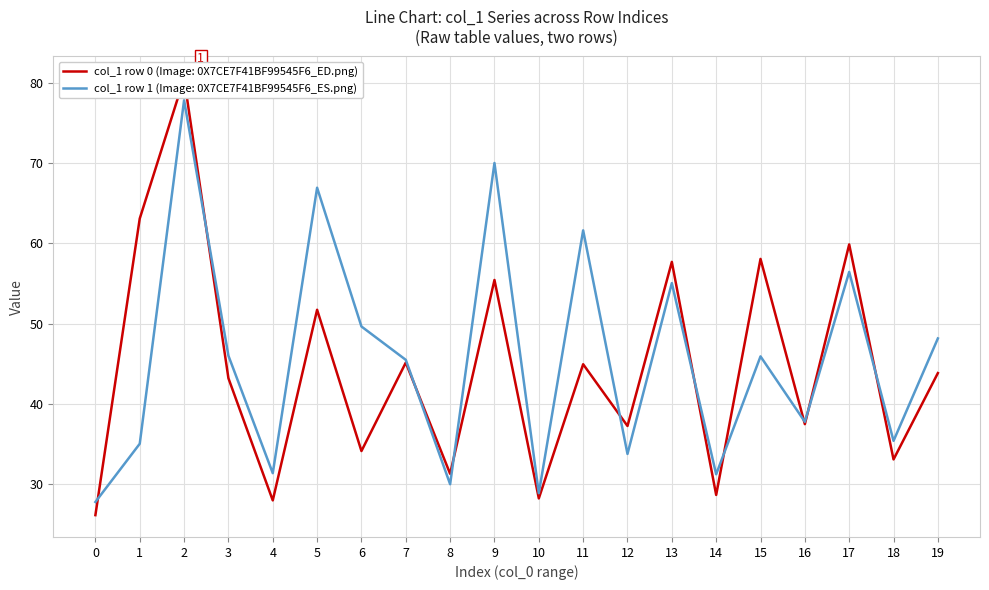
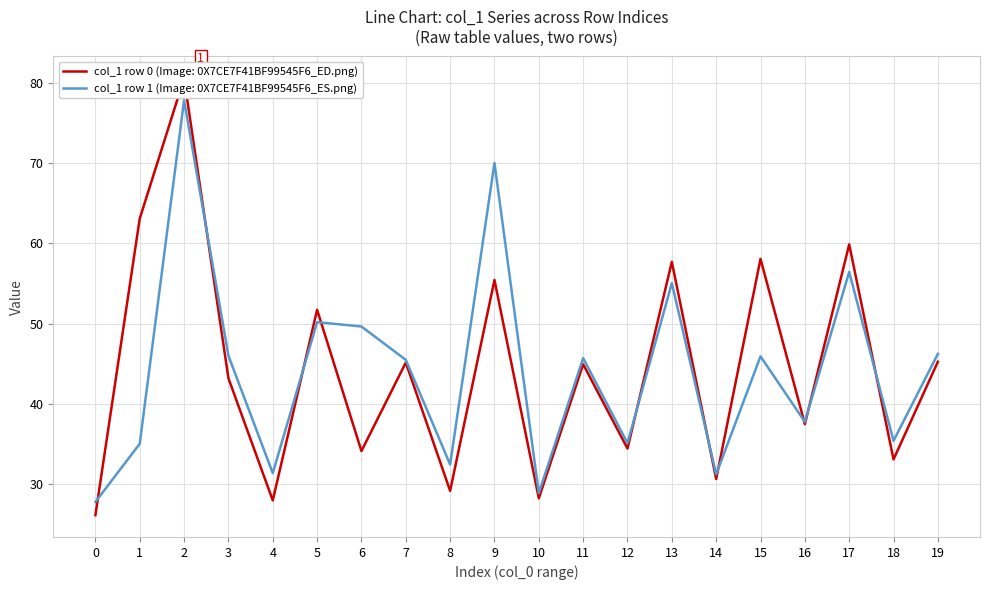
  {
    "col_1 row 0 (Image: 0X7CE7F41BF99545F6_ED.png)": {
      "0": 26,
      "1": 63,
      "3": 43,
      "4": 28,
      "5": 52,
      "6": 34,
      "7": 45,
-     "8": 31,
+     "8": 29,
      "9": 55,
      "10": 28,
      "11": 45,
-     "12": 37,
+     "12": 34,
      "13": 58,
-     "14": 29,
+     "14": 31,
      "15": 58,
      "17": 60,
      "18": 33,
-     "19": 44
+     "19": 45
    },
    "col_1 row 1 (Image: 0X7CE7F41BF99545F6_ES.png)": {
      "0": 28,
      "1": 35,
      "2": 78,
      "3": 46,
      "4": 31,
-     "5": 67,
+     "5": 50,
      "6": 50,
      "7": 45,
-     "8": 30,
+     "8": 32,
      "9": 70,
      "10": 29,
-     "11": 62,
-     "12": 34,
+     "11": 46,
+     "12": 35,
      "13": 55,
      "14": 31,
      "15": 46,
      "17": 56,
      "18": 35,
-     "19": 48
+     "19": 46
    }
  }
